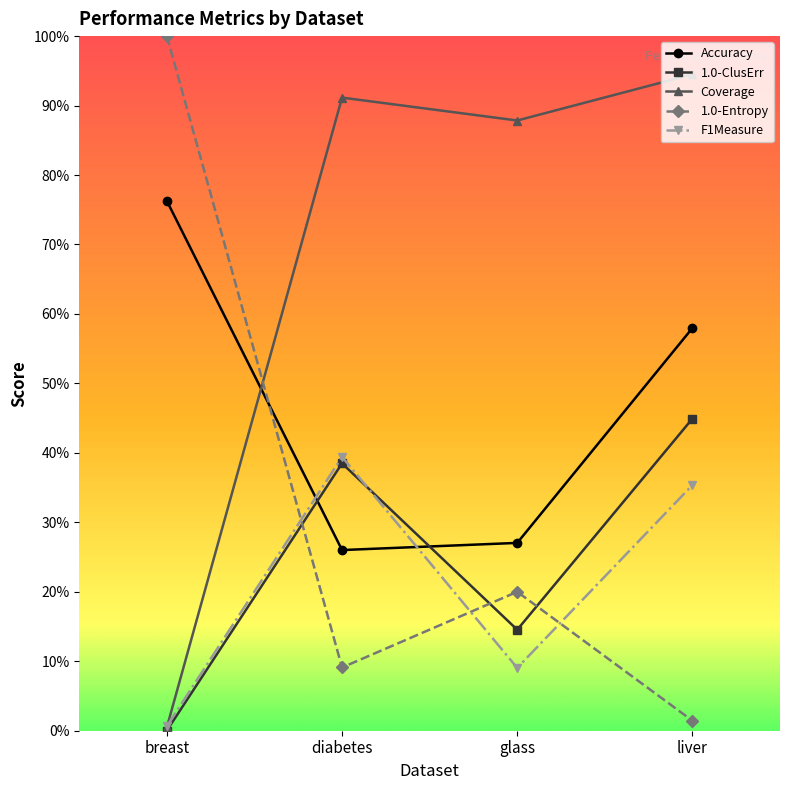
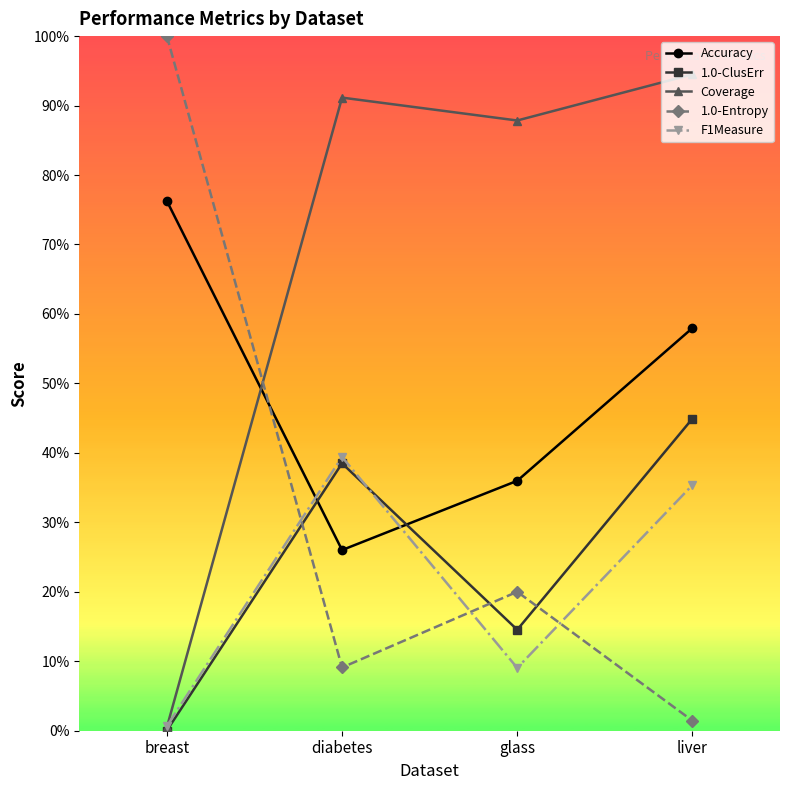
  {
    "Accuracy": {
      "breast": "76%",
      "diabetes": "26%",
-     "glass": "27%",
+     "glass": "36%",
      "liver": "58%"
    }
  }
